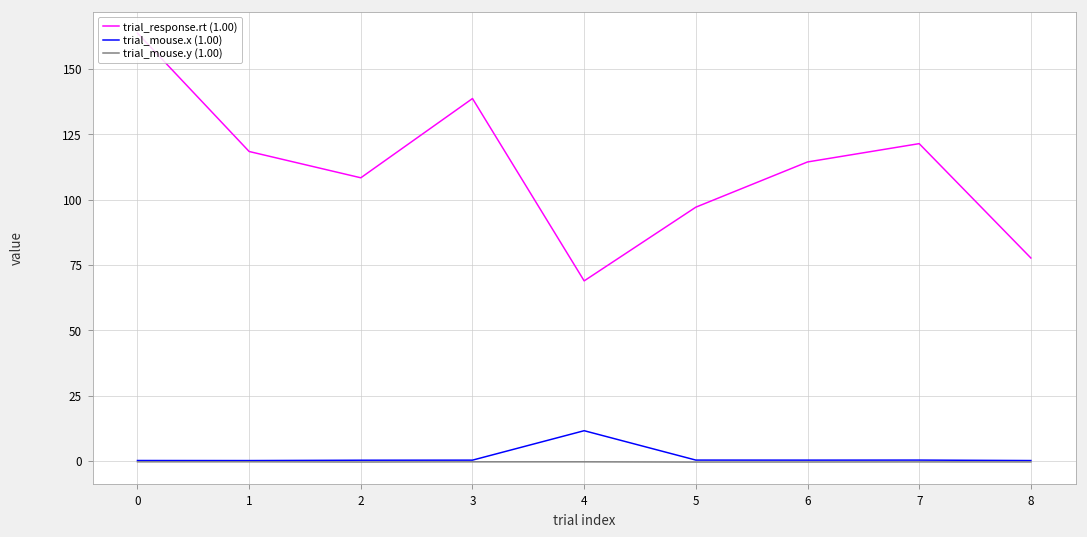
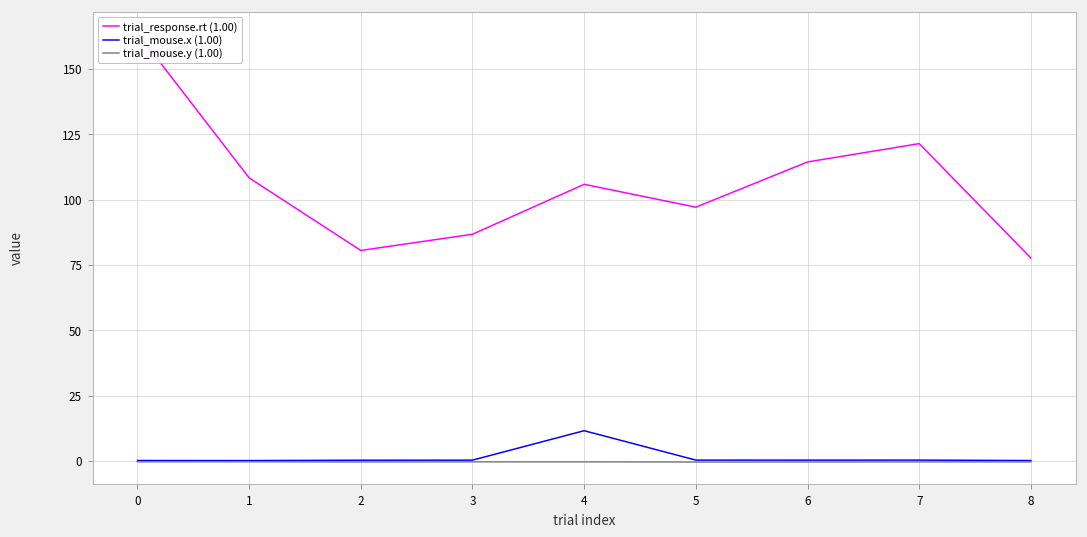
  {
    "trial_response.rt (1.00)": {
-     "1": 118,
-     "2": 108,
-     "3": 139,
-     "4": 69,
+     "1": 108,
+     "2": 81,
+     "3": 87,
+     "4": 106,
      "5": 97,
      "6": 114,
      "7": 121,
      "8": 78
    },
    "trial_mouse.x (1.00)": {
      "4": 12
    },
    "trial_mouse.y (1.00)": {
      "4": 0
    }
  }
